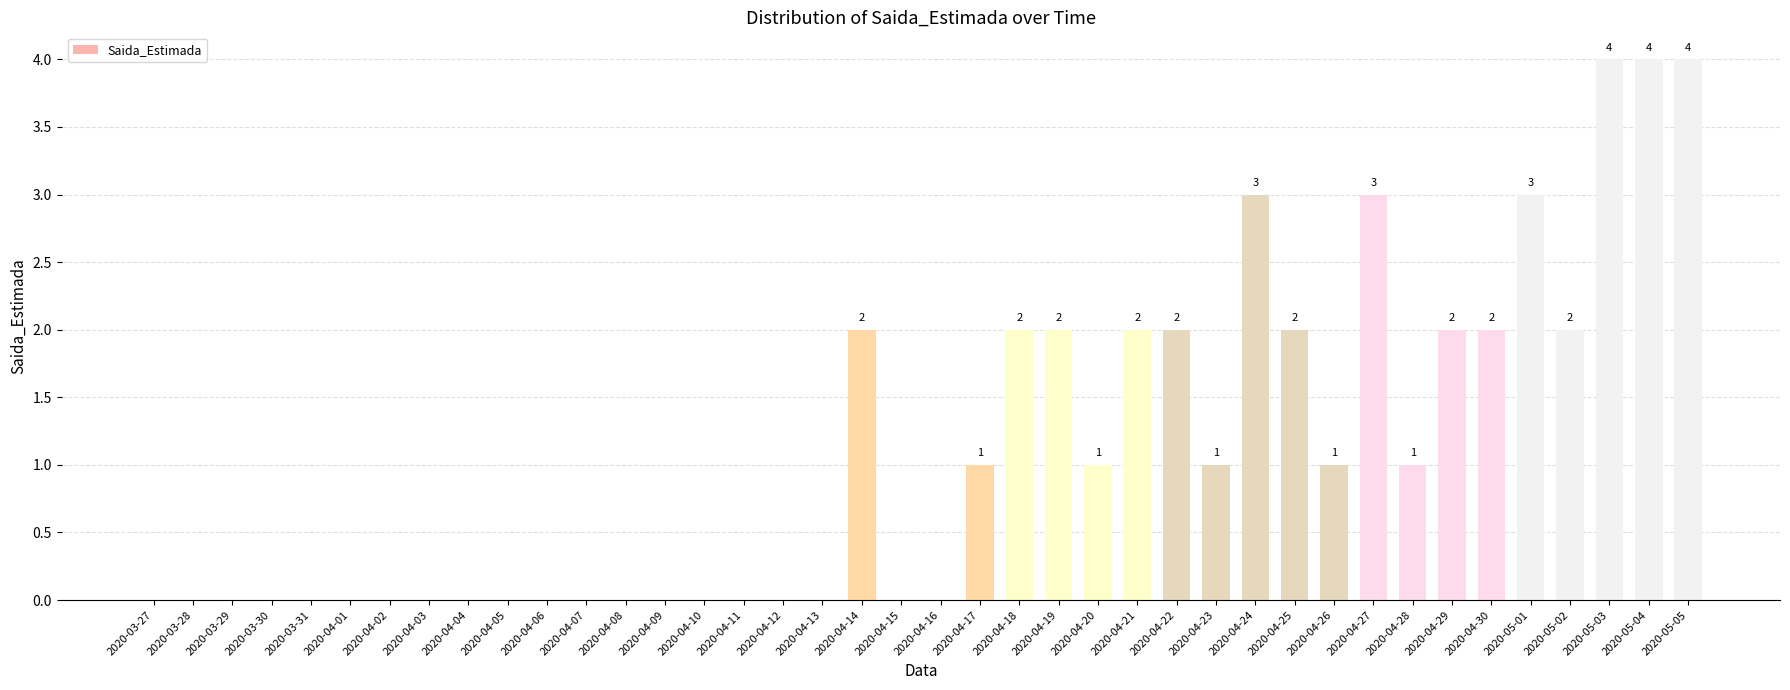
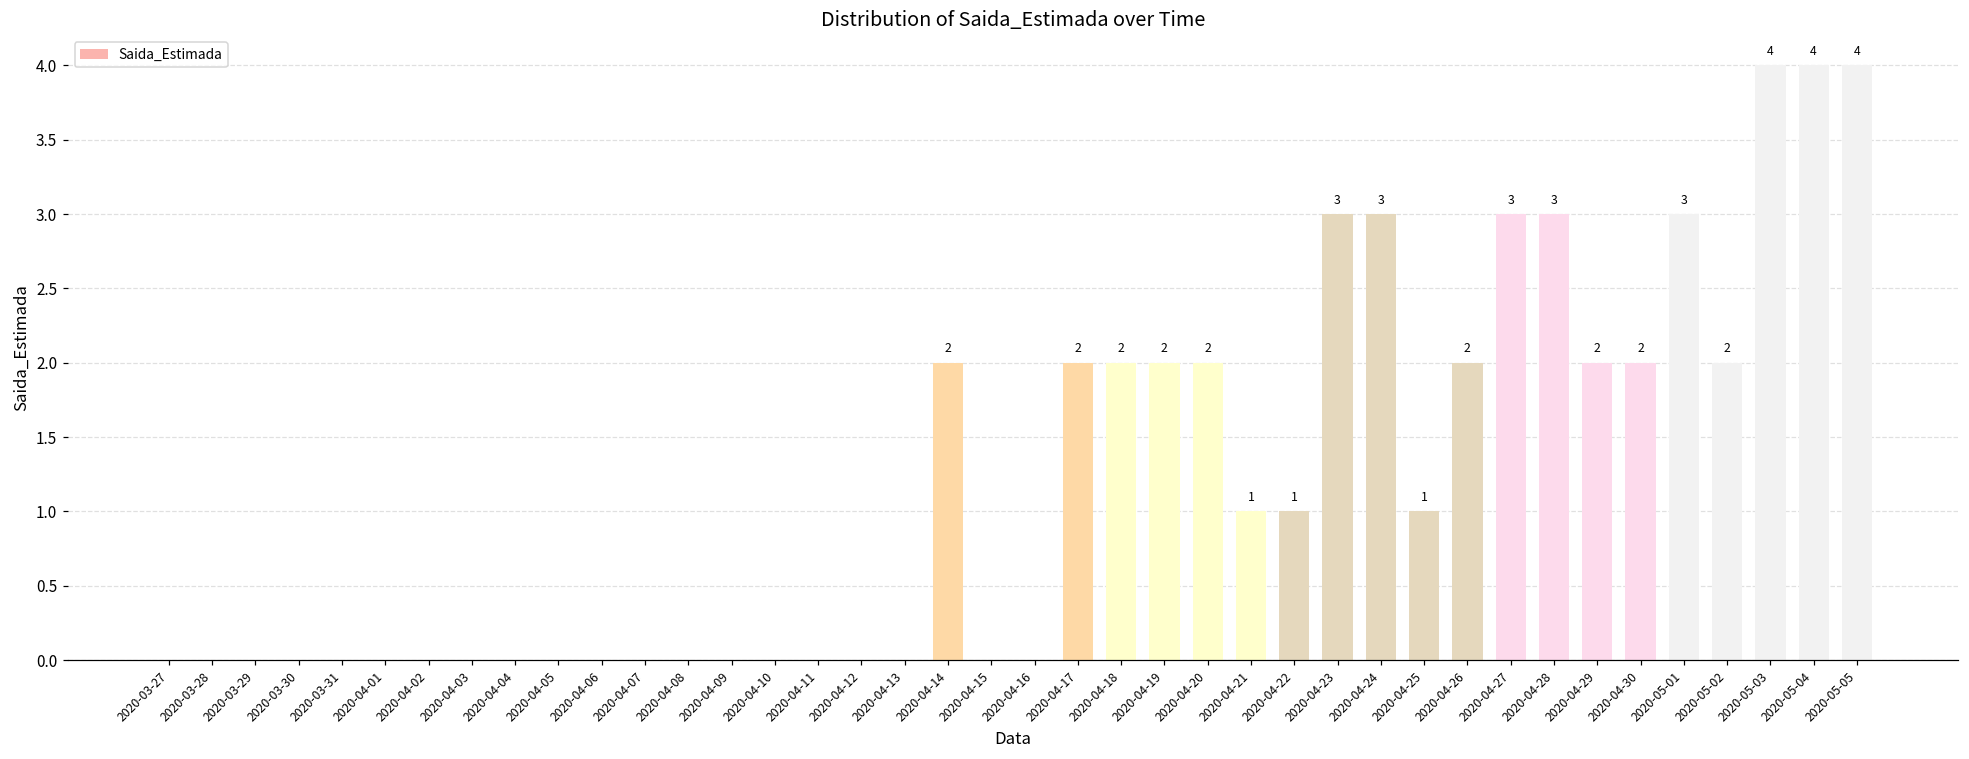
  {
    "2020-04-14": 2,
-   "2020-04-17": 1,
+   "2020-04-17": 2,
    "2020-04-18": 2,
    "2020-04-19": 2,
-   "2020-04-20": 1,
-   "2020-04-21": 2,
-   "2020-04-22": 2,
-   "2020-04-23": 1,
+   "2020-04-20": 2,
+   "2020-04-21": 1,
+   "2020-04-22": 1,
+   "2020-04-23": 3,
    "2020-04-24": 3,
-   "2020-04-25": 2,
-   "2020-04-26": 1,
+   "2020-04-25": 1,
+   "2020-04-26": 2,
    "2020-04-27": 3,
-   "2020-04-28": 1,
+   "2020-04-28": 3,
    "2020-04-29": 2,
    "2020-04-30": 2,
    "2020-05-01": 3,
    "2020-05-02": 2,
    "2020-05-03": 4,
    "2020-05-04": 4,
    "2020-05-05": 4
  }
